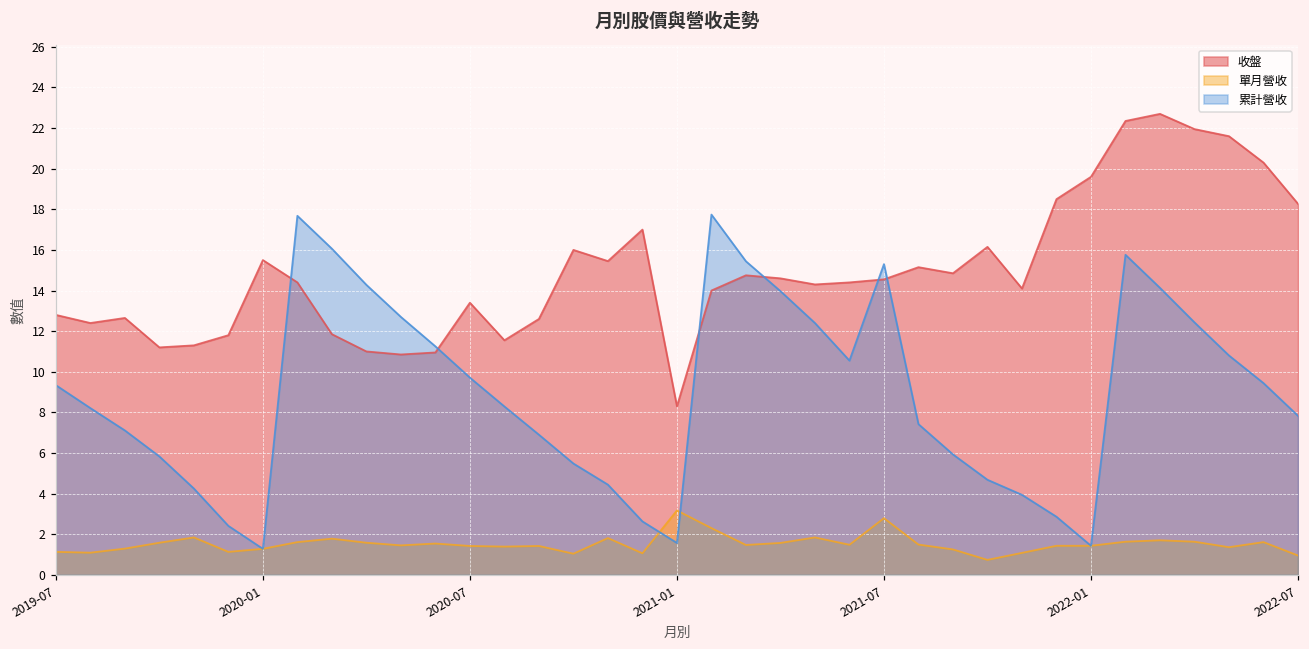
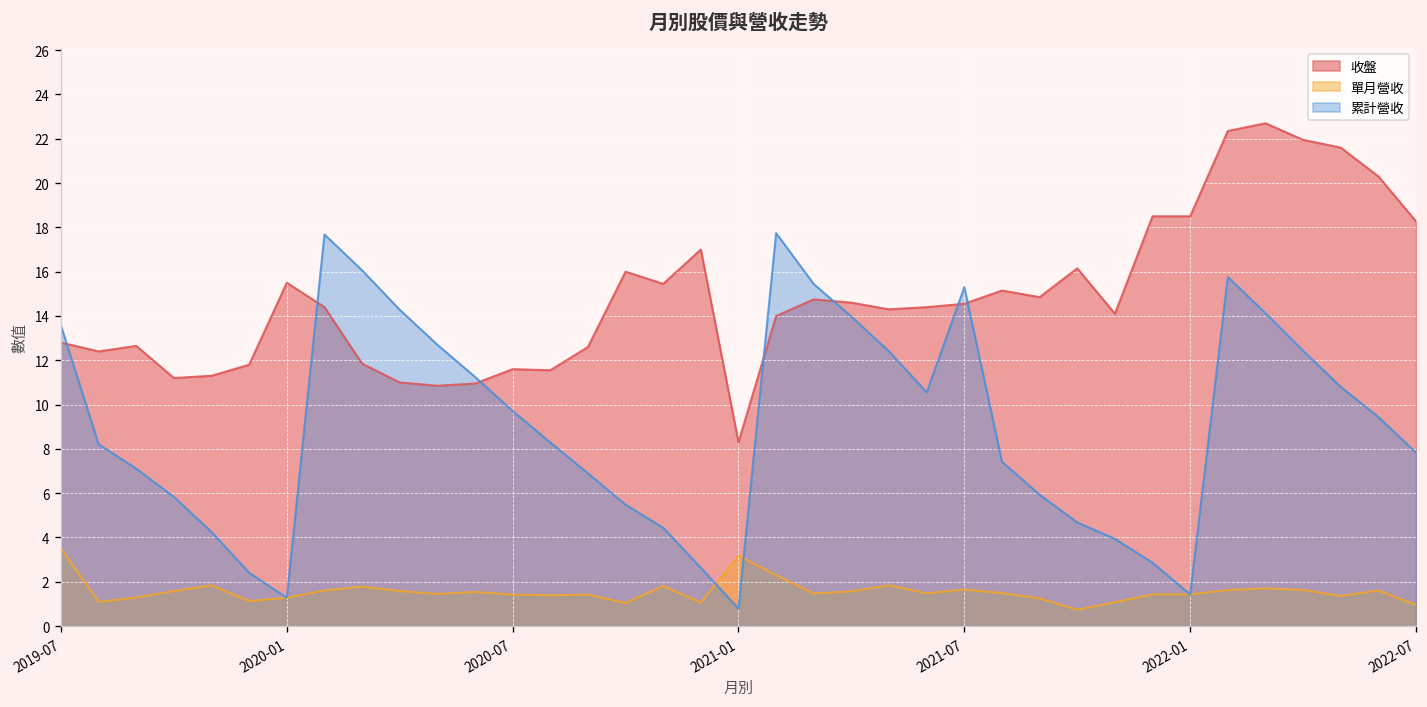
  {
    "收盤": {
      "2019-07": 12.8,
      "2020-01": 15.5,
-     "2020-07": 13.4,
+     "2020-07": 11.6,
      "2021-01": 8.3,
      "2021-07": 14.6,
-     "2022-01": 19.6,
+     "2022-01": 18.5,
      "2022-07": 18.3
    },
    "單月營收": {
-     "2019-07": 1.1,
+     "2019-07": 3.5,
      "2020-07": 1.4,
      "2021-01": 3.2,
-     "2021-07": 2.8,
+     "2021-07": 1.7,
      "2022-07": 1.0
    },
    "累計營收": {
-     "2019-07": 9.3,
+     "2019-07": 13.6,
      "2020-07": 9.7,
-     "2021-01": 1.6,
+     "2021-01": 0.8,
      "2021-07": 15.3,
      "2022-07": 7.8
    }
  }
